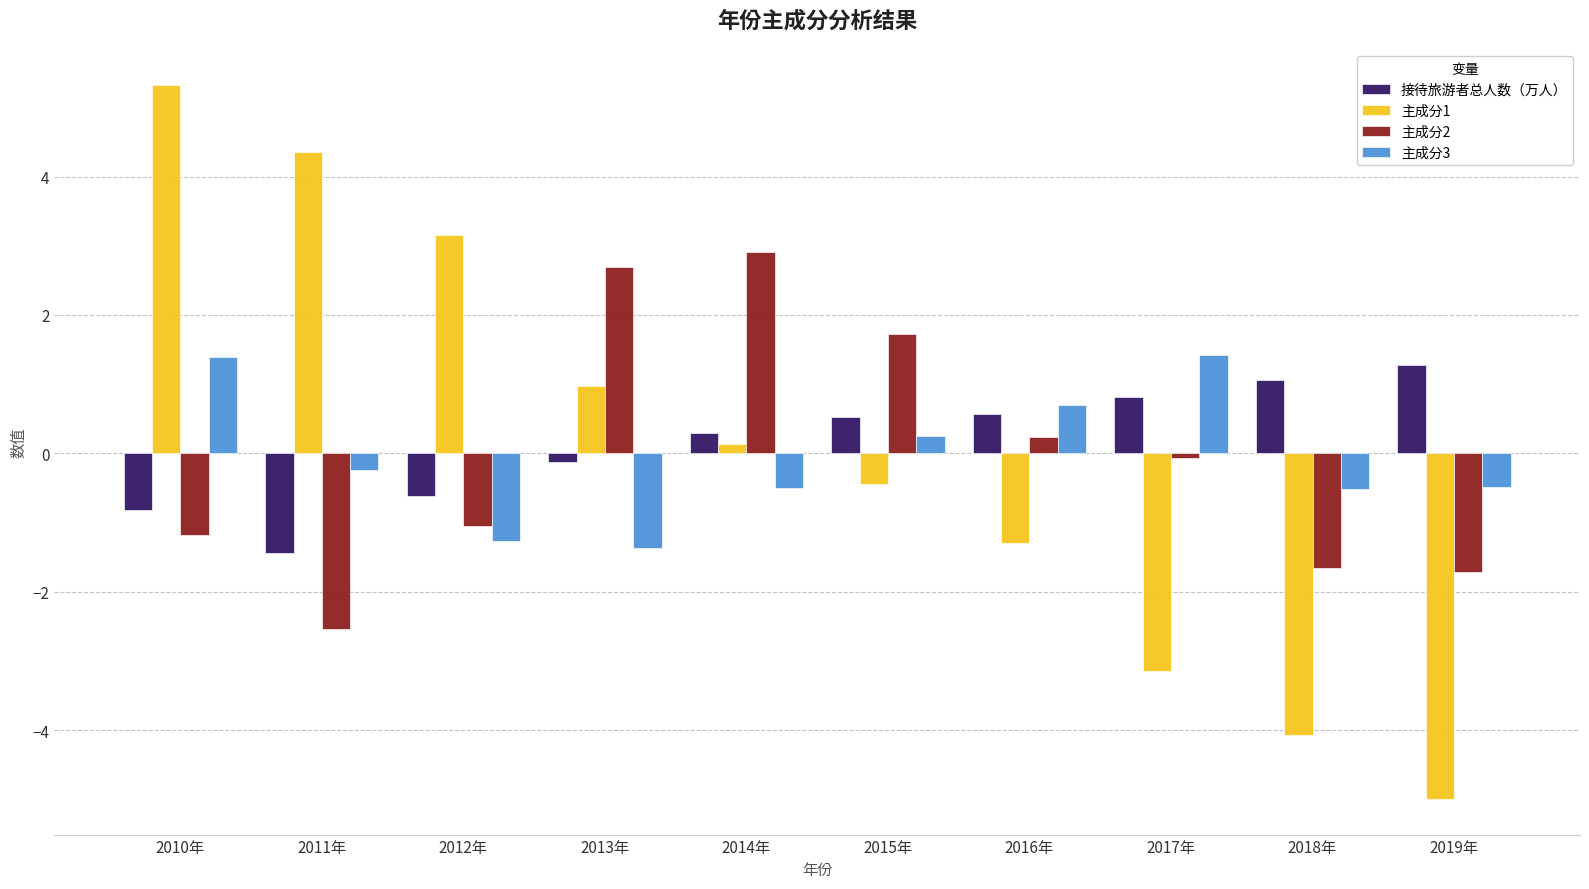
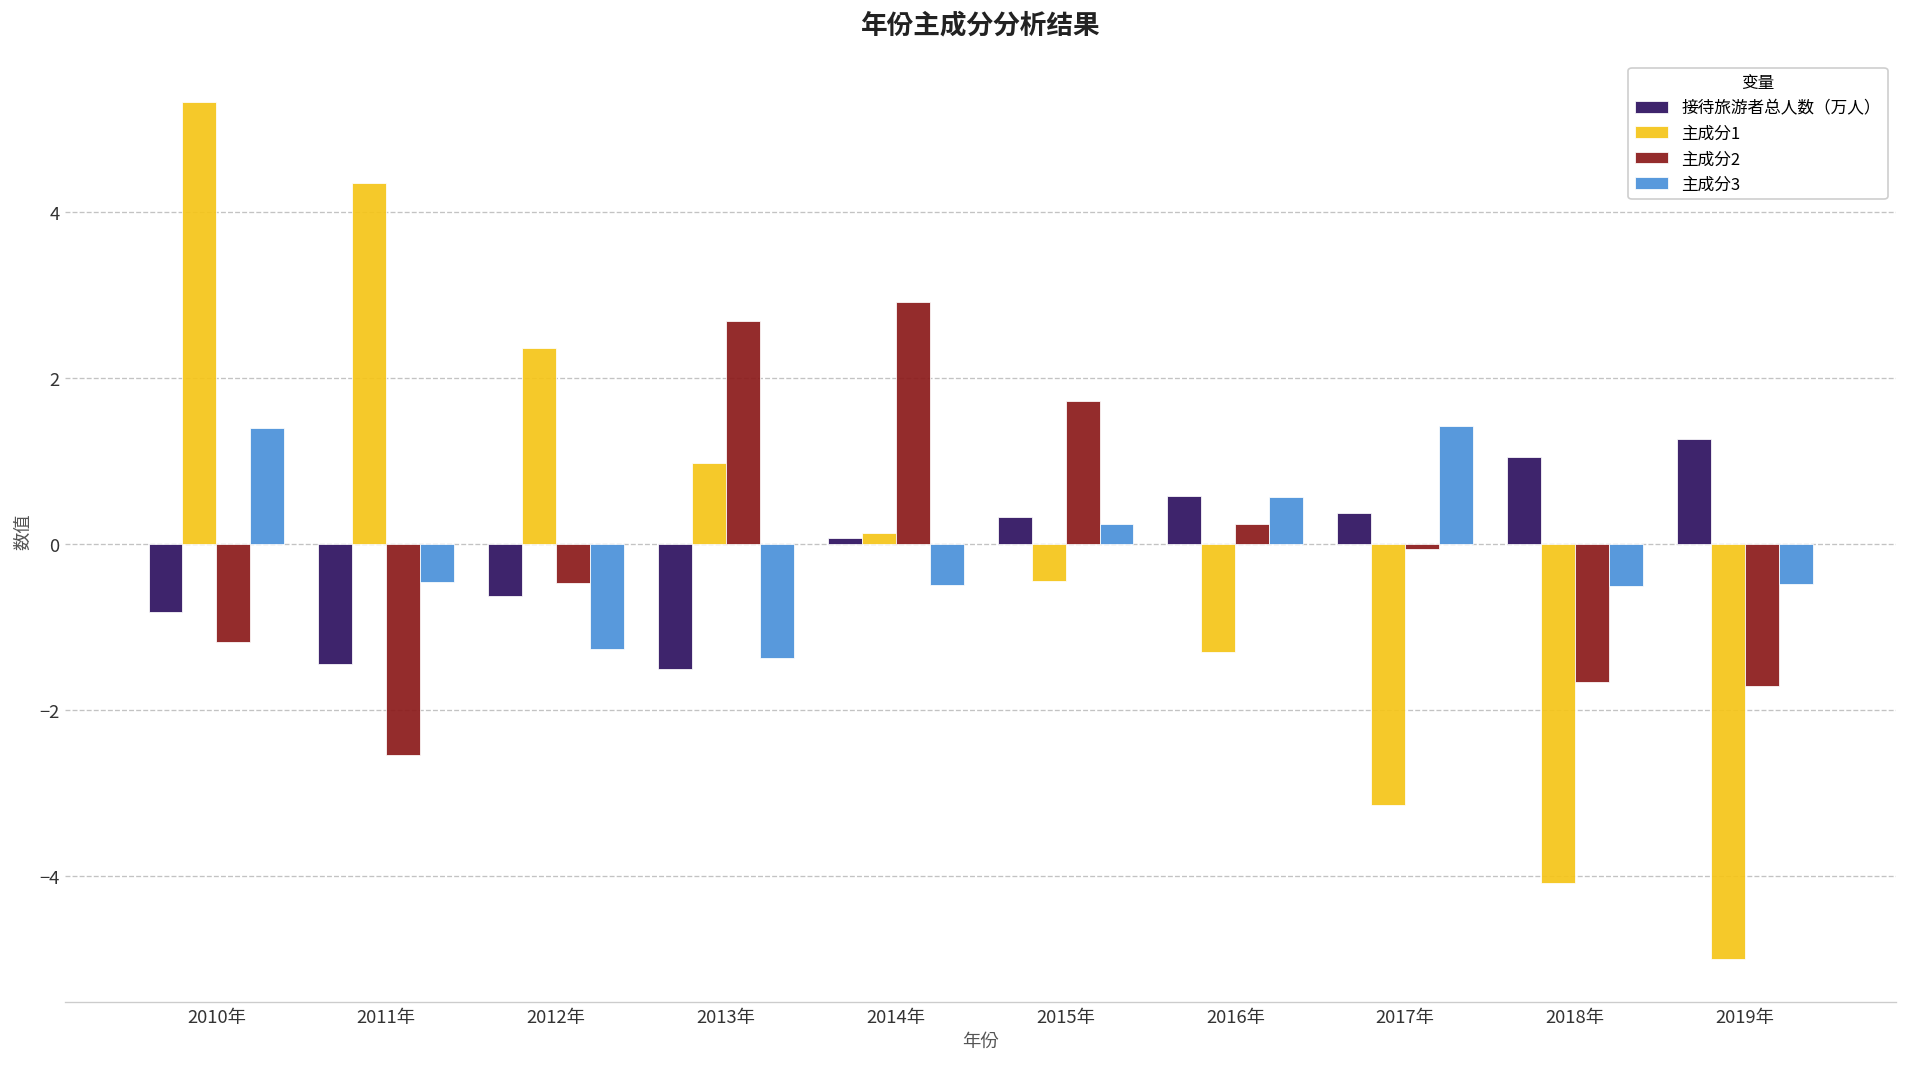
  {
    "接待旅游者总人数（万人）": {
      "2010年": -0.8,
      "2011年": -1.4,
      "2012年": -0.6,
-     "2013年": -0.1,
-     "2014年": 0.3,
-     "2015年": 0.5,
+     "2013年": -1.5,
+     "2014年": 0.1,
+     "2015年": 0.3,
      "2016年": 0.6,
-     "2017年": 0.8,
+     "2017年": 0.4,
      "2018年": 1.1,
      "2019年": 1.3
    },
    "主成分1": {
      "2010年": 5.3,
      "2011年": 4.4,
-     "2012年": 3.1,
+     "2012年": 2.4,
      "2013年": 1.0,
      "2014年": 0.1,
      "2015年": -0.4,
      "2016年": -1.3,
      "2017年": -3.1,
      "2018年": -4.1,
      "2019年": -5.0
    },
    "主成分2": {
      "2010年": -1.2,
      "2011年": -2.5,
-     "2012年": -1.0,
+     "2012年": -0.5,
      "2013年": 2.7,
      "2014年": 2.9,
      "2015年": 1.7,
      "2016年": 0.2,
      "2017年": -0.1,
      "2018年": -1.7,
      "2019年": -1.7
    },
    "主成分3": {
      "2010年": 1.4,
-     "2011年": -0.2,
+     "2011年": -0.5,
      "2012年": -1.3,
      "2013年": -1.4,
      "2014年": -0.5,
      "2015年": 0.2,
-     "2016年": 0.7,
+     "2016年": 0.6,
      "2017年": 1.4,
      "2018年": -0.5,
      "2019年": -0.5
    }
  }
